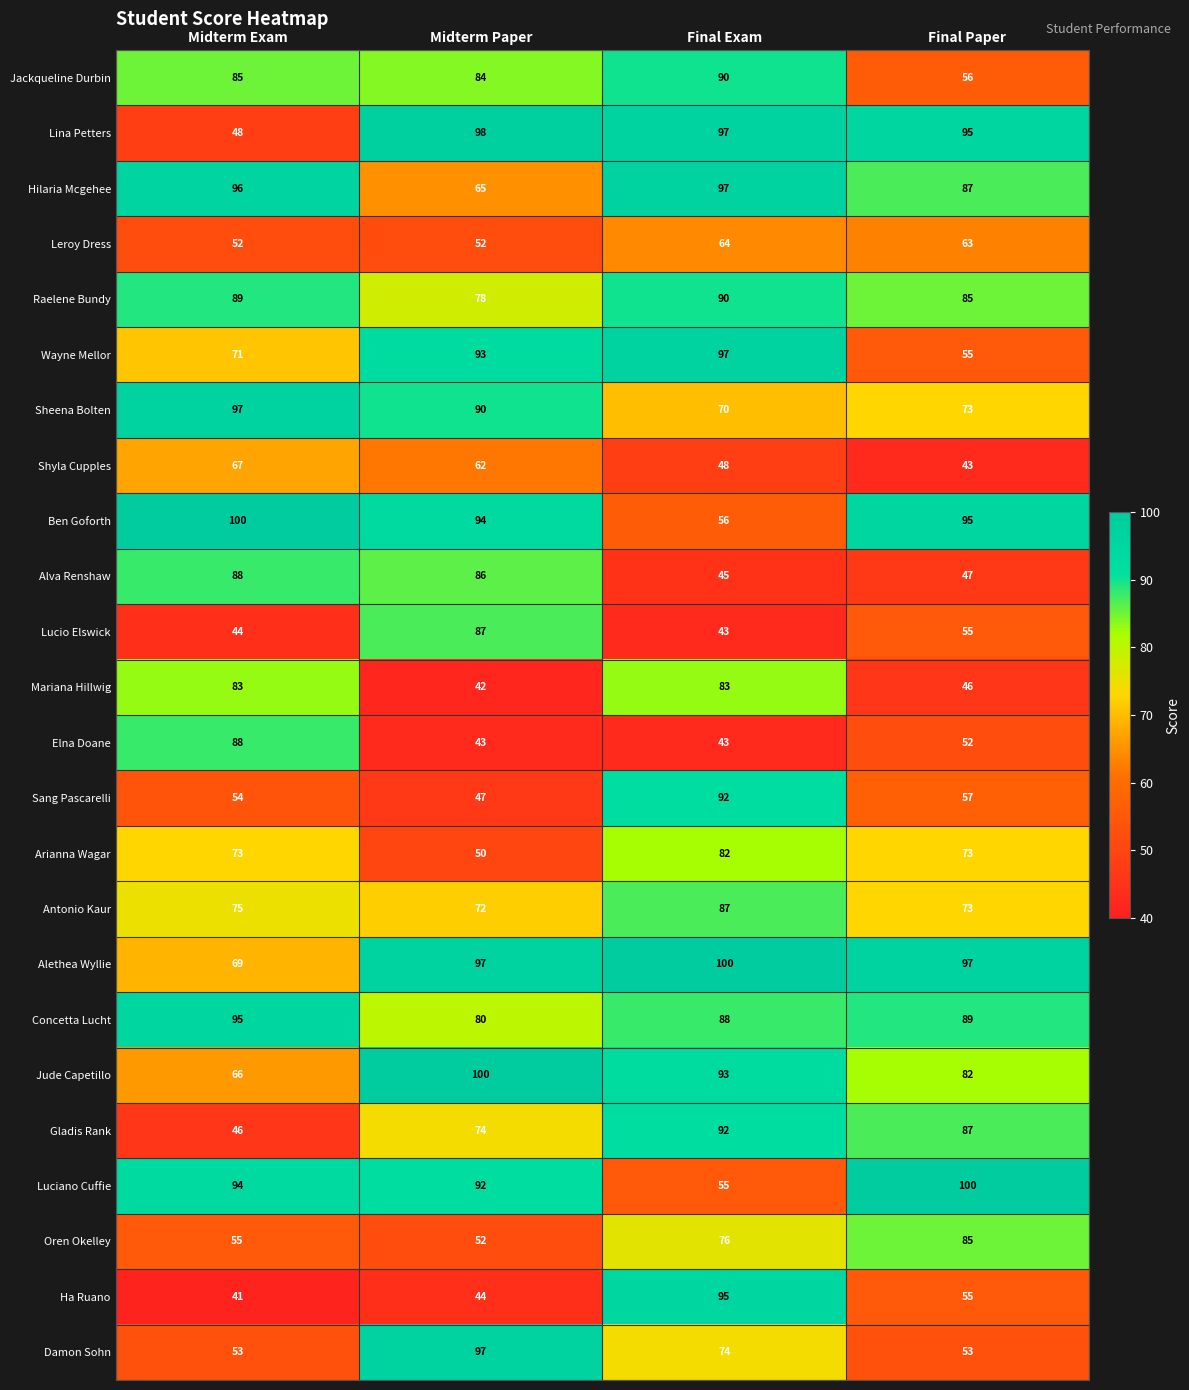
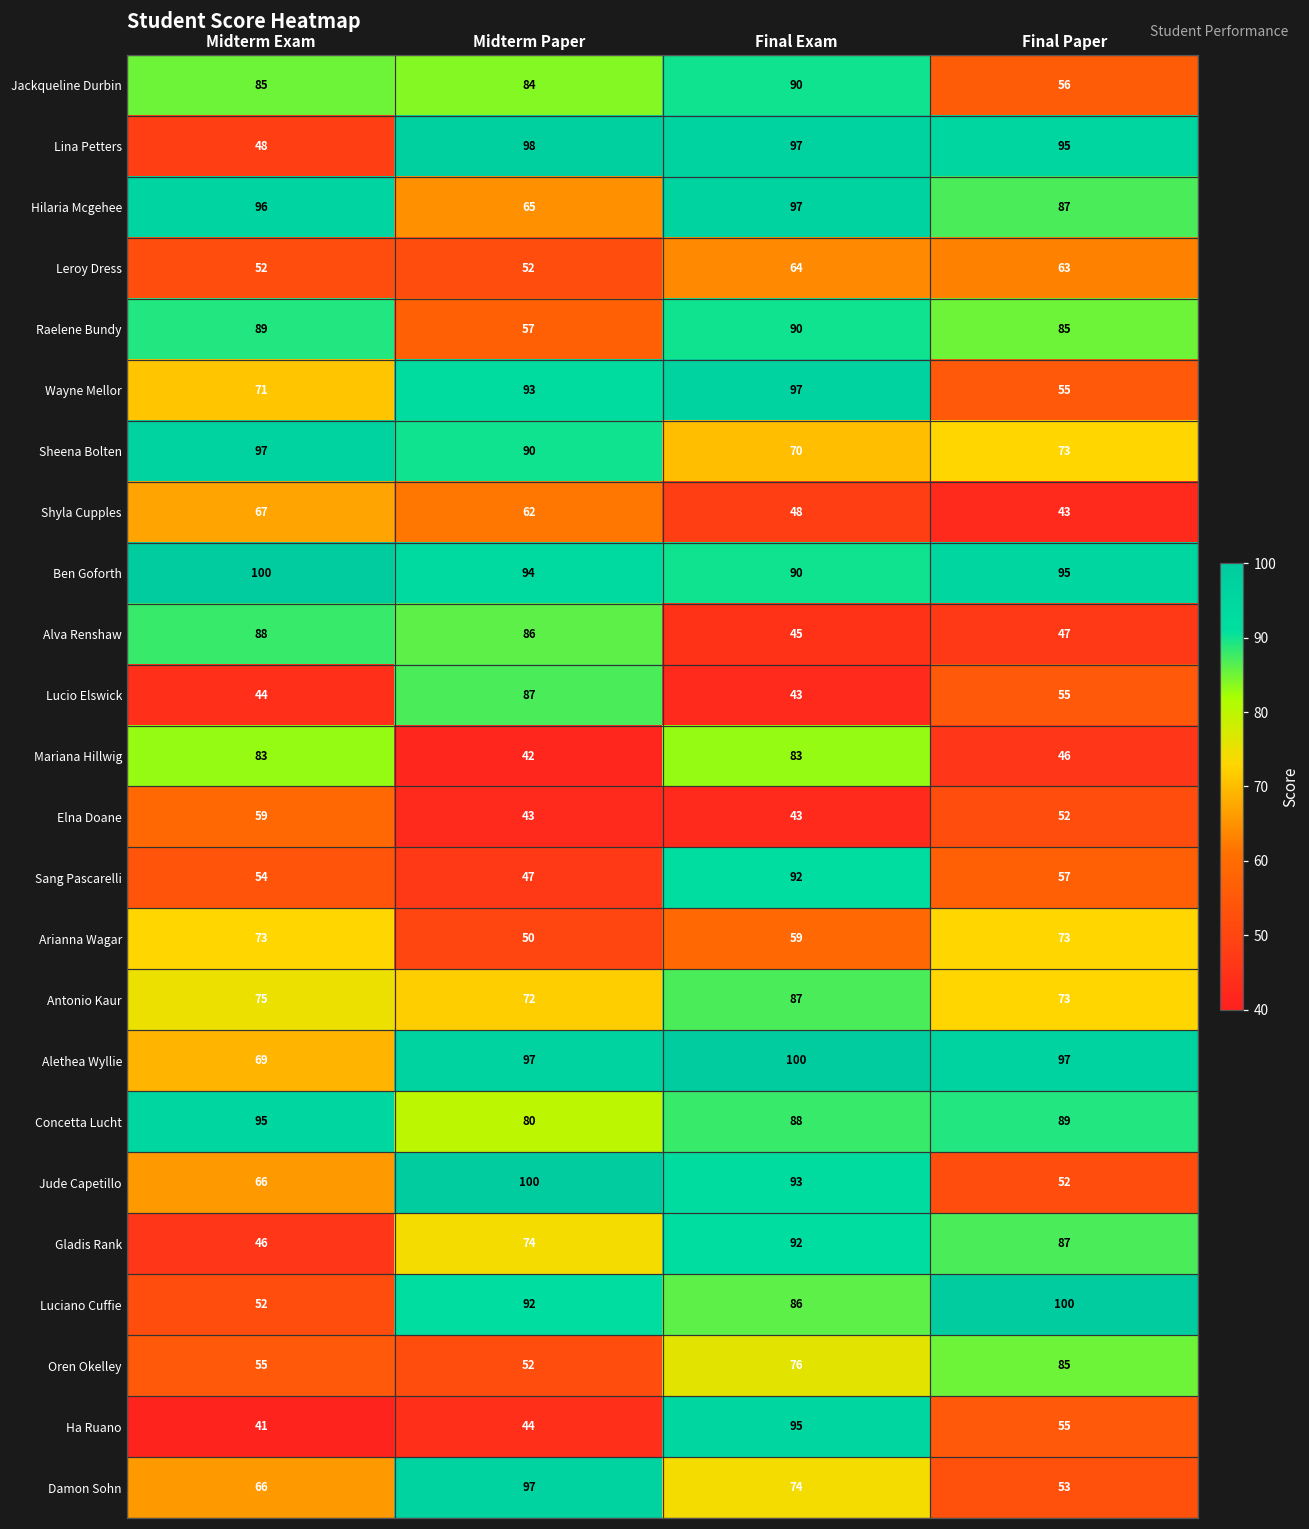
  {
    "Jackqueline Durbin": {
      "Midterm Exam": 85,
      "Midterm Paper": 84,
      "Final Exam": 90,
      "Final Paper": 56
    },
    "Lina Petters": {
      "Midterm Exam": 48,
      "Midterm Paper": 98,
      "Final Exam": 97,
      "Final Paper": 95
    },
    "Hilaria Mcgehee": {
      "Midterm Exam": 96,
      "Midterm Paper": 65,
      "Final Exam": 97,
      "Final Paper": 87
    },
    "Leroy Dress": {
      "Midterm Exam": 52,
      "Midterm Paper": 52,
      "Final Exam": 64,
      "Final Paper": 63
    },
    "Raelene Bundy": {
      "Midterm Exam": 89,
-     "Midterm Paper": 78,
+     "Midterm Paper": 57,
      "Final Exam": 90,
      "Final Paper": 85
    },
    "Wayne Mellor": {
      "Midterm Exam": 71,
      "Midterm Paper": 93,
      "Final Exam": 97,
      "Final Paper": 55
    },
    "Sheena Bolten": {
      "Midterm Exam": 97,
      "Midterm Paper": 90,
      "Final Exam": 70,
      "Final Paper": 73
    },
    "Shyla Cupples": {
      "Midterm Exam": 67,
      "Midterm Paper": 62,
      "Final Exam": 48,
      "Final Paper": 43
    },
    "Ben Goforth": {
      "Midterm Exam": 100,
      "Midterm Paper": 94,
-     "Final Exam": 56,
+     "Final Exam": 90,
      "Final Paper": 95
    },
    "Alva Renshaw": {
      "Midterm Exam": 88,
      "Midterm Paper": 86,
      "Final Exam": 45,
      "Final Paper": 47
    },
    "Lucio Elswick": {
      "Midterm Exam": 44,
      "Midterm Paper": 87,
      "Final Exam": 43,
      "Final Paper": 55
    },
    "Mariana Hillwig": {
      "Midterm Exam": 83,
      "Midterm Paper": 42,
      "Final Exam": 83,
      "Final Paper": 46
    },
    "Elna Doane": {
-     "Midterm Exam": 88,
+     "Midterm Exam": 59,
      "Midterm Paper": 43,
      "Final Exam": 43,
      "Final Paper": 52
    },
    "Sang Pascarelli": {
      "Midterm Exam": 54,
      "Midterm Paper": 47,
      "Final Exam": 92,
      "Final Paper": 57
    },
    "Arianna Wagar": {
      "Midterm Exam": 73,
      "Midterm Paper": 50,
-     "Final Exam": 82,
+     "Final Exam": 59,
      "Final Paper": 73
    },
    "Antonio Kaur": {
      "Midterm Exam": 75,
      "Midterm Paper": 72,
      "Final Exam": 87,
      "Final Paper": 73
    },
    "Alethea Wyllie": {
      "Midterm Exam": 69,
      "Midterm Paper": 97,
      "Final Exam": 100,
      "Final Paper": 97
    },
    "Concetta Lucht": {
      "Midterm Exam": 95,
      "Midterm Paper": 80,
      "Final Exam": 88,
      "Final Paper": 89
    },
    "Jude Capetillo": {
      "Midterm Exam": 66,
      "Midterm Paper": 100,
      "Final Exam": 93,
-     "Final Paper": 82
+     "Final Paper": 52
    },
    "Gladis Rank": {
      "Midterm Exam": 46,
      "Midterm Paper": 74,
      "Final Exam": 92,
      "Final Paper": 87
    },
    "Luciano Cuffie": {
-     "Midterm Exam": 94,
+     "Midterm Exam": 52,
      "Midterm Paper": 92,
-     "Final Exam": 55,
+     "Final Exam": 86,
      "Final Paper": 100
    },
    "Oren Okelley": {
      "Midterm Exam": 55,
      "Midterm Paper": 52,
      "Final Exam": 76,
      "Final Paper": 85
    },
    "Ha Ruano": {
      "Midterm Exam": 41,
      "Midterm Paper": 44,
      "Final Exam": 95,
      "Final Paper": 55
    },
    "Damon Sohn": {
-     "Midterm Exam": 53,
+     "Midterm Exam": 66,
      "Midterm Paper": 97,
      "Final Exam": 74,
      "Final Paper": 53
    }
  }
